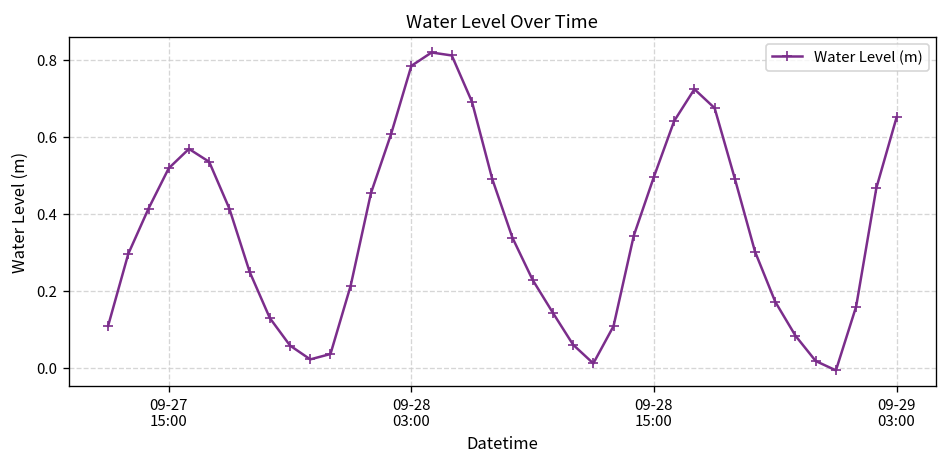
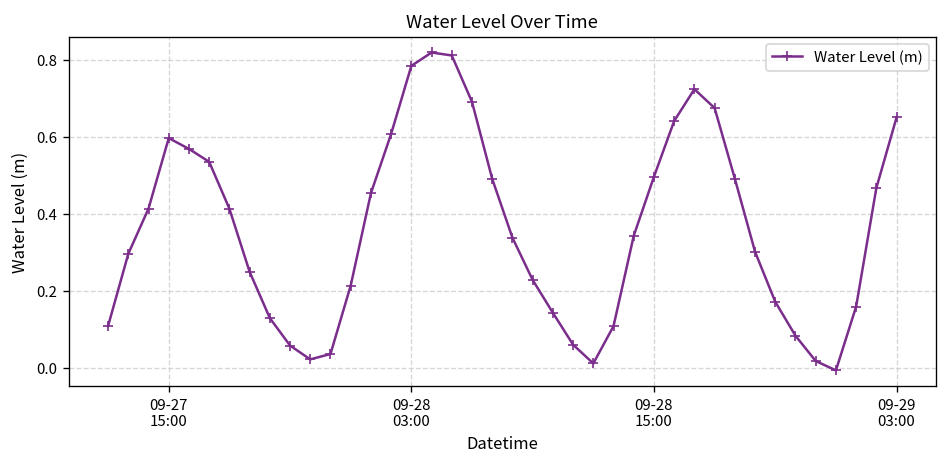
  {
-   "09-27 15:00": 0.52,
+   "09-27 15:00": 0.60,
    "09-28 03:00": 0.78,
    "09-28 15:00": 0.50,
    "09-29 03:00": 0.65
  }
